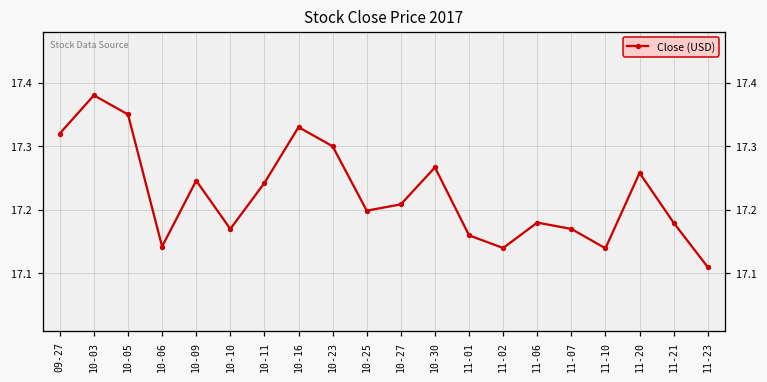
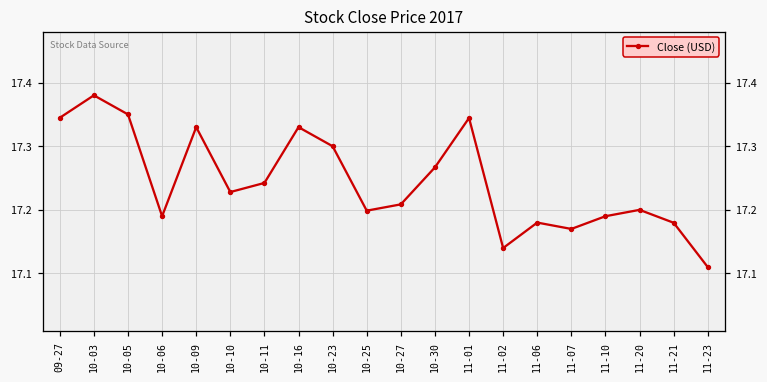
  {
-   "09-27": 17.32,
+   "09-27": 17.34,
    "10-03": 17.38,
    "10-05": 17.35,
-   "10-06": 17.14,
-   "10-09": 17.25,
-   "10-10": 17.17,
+   "10-06": 17.19,
+   "10-09": 17.33,
+   "10-10": 17.23,
    "10-11": 17.24,
    "10-16": 17.33,
    "10-23": 17.30,
    "10-25": 17.20,
    "10-27": 17.21,
    "10-30": 17.27,
-   "11-01": 17.16,
+   "11-01": 17.34,
    "11-02": 17.14,
    "11-06": 17.18,
    "11-07": 17.17,
-   "11-10": 17.14,
-   "11-20": 17.26,
+   "11-10": 17.19,
+   "11-20": 17.20,
    "11-21": 17.18,
    "11-23": 17.11
  }
